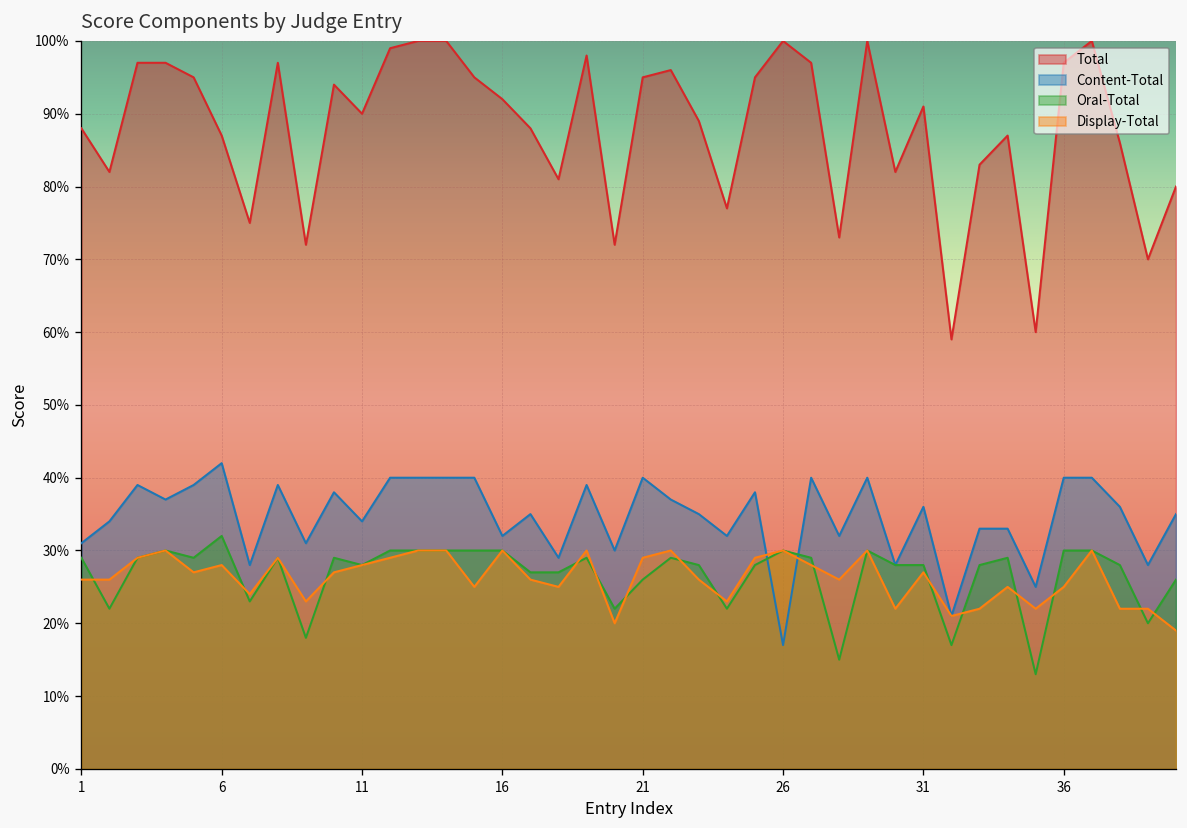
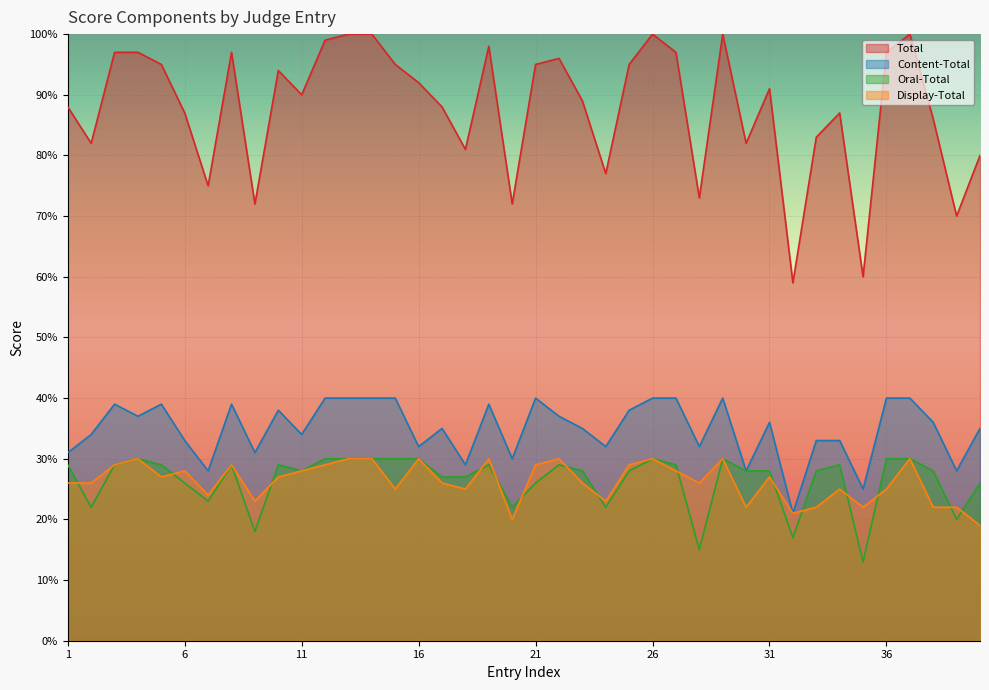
  {
    "Total": {
      "1": "88%",
      "6": "87%",
      "11": "90%",
      "16": "92%",
      "21": "95%",
      "26": "100%",
      "31": "91%"
    },
    "Content-Total": {
      "1": "31%",
-     "6": "42%",
+     "6": "33%",
      "11": "34%",
      "16": "32%",
      "21": "40%",
-     "26": "17%",
+     "26": "40%",
      "31": "36%",
      "36": "40%"
    },
    "Oral-Total": {
      "1": "29%",
-     "6": "32%",
+     "6": "26%",
      "21": "26%",
      "31": "28%",
      "36": "30%"
    },
    "Display-Total": {
      "1": "26%",
      "6": "28%",
      "21": "29%",
      "31": "27%",
      "36": "25%"
    }
  }
